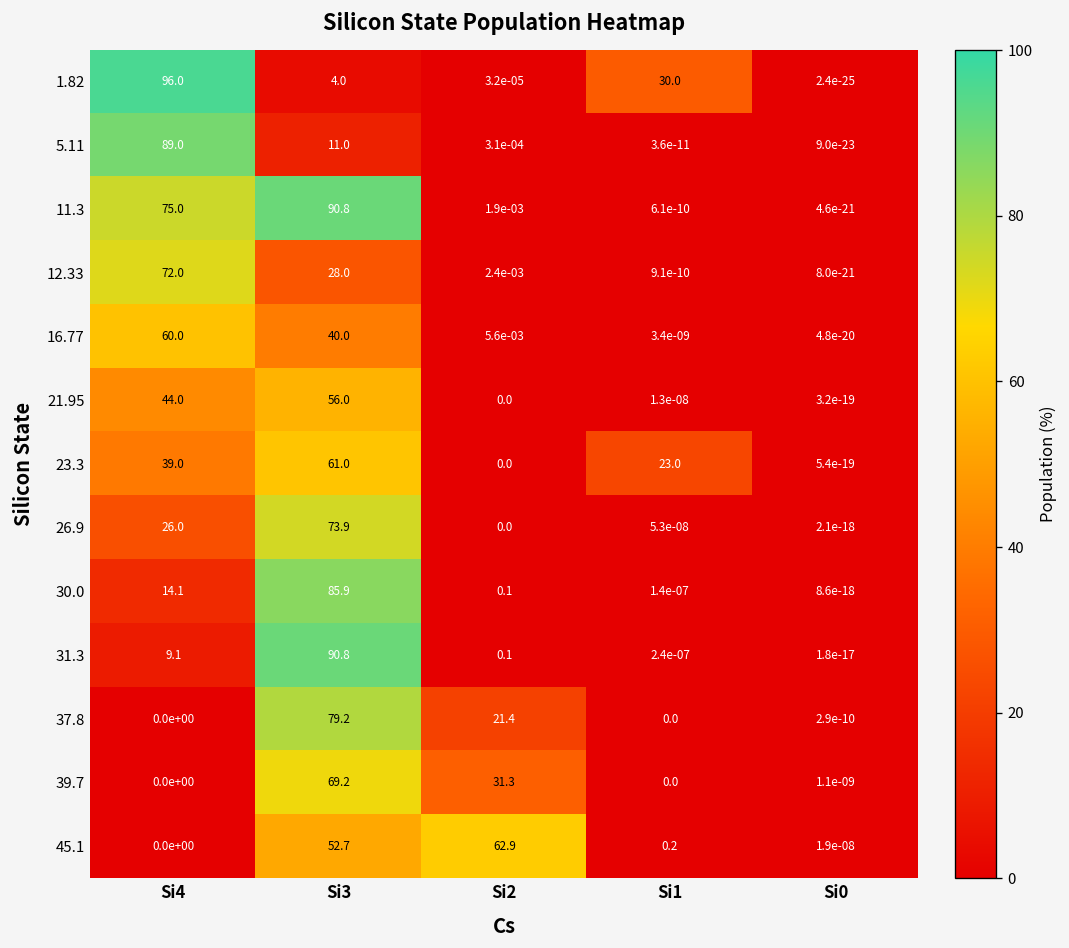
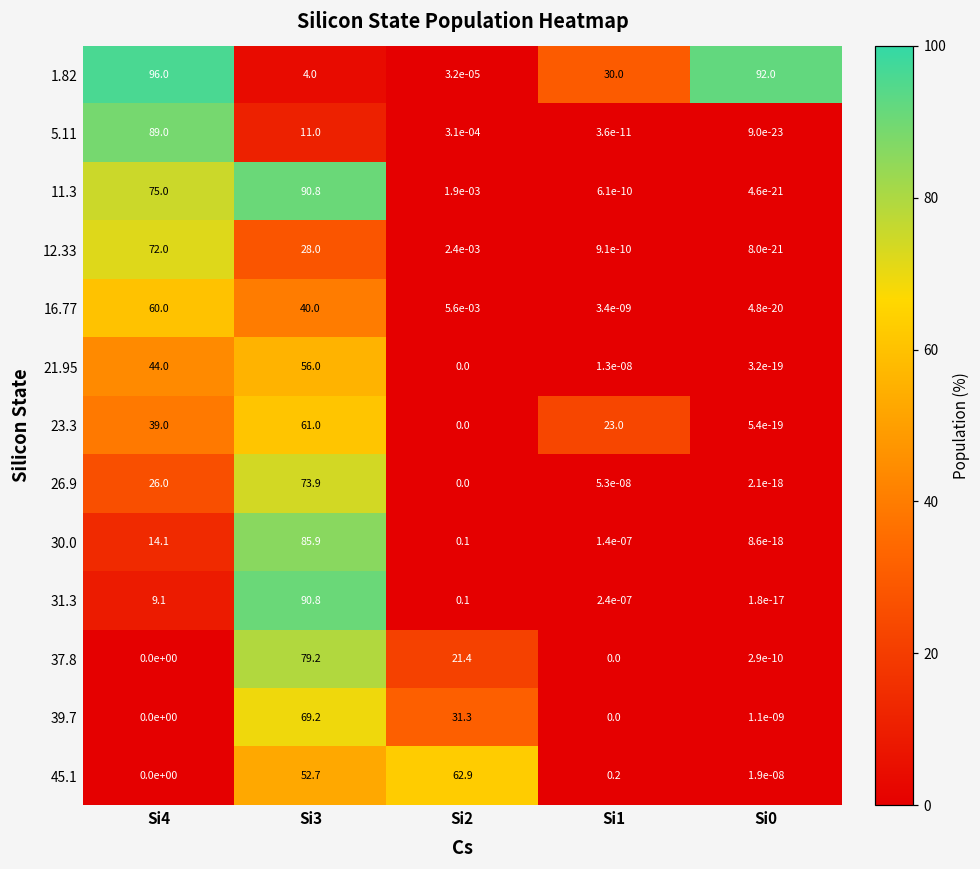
  {
    "1.82": {
      "Si4": "96.0",
      "Si3": "4.0",
      "Si2": "3.2e-05",
      "Si1": "30.0",
-     "Si0": "2.4e-25"
+     "Si0": "92.0"
    },
    "5.11": {
      "Si4": "89.0",
      "Si3": "11.0",
      "Si2": "3.1e-04",
      "Si1": "3.6e-11",
      "Si0": "9.0e-23"
    },
    "11.3": {
      "Si4": "75.0",
      "Si3": "90.8",
      "Si2": "1.9e-03",
      "Si1": "6.1e-10",
      "Si0": "4.6e-21"
    },
    "12.33": {
      "Si4": "72.0",
      "Si3": "28.0",
      "Si2": "2.4e-03",
      "Si1": "9.1e-10",
      "Si0": "8.0e-21"
    },
    "16.77": {
      "Si4": "60.0",
      "Si3": "40.0",
      "Si2": "5.6e-03",
      "Si1": "3.4e-09",
      "Si0": "4.8e-20"
    },
    "21.95": {
      "Si4": "44.0",
      "Si3": "56.0",
      "Si2": "0.0",
      "Si1": "1.3e-08",
      "Si0": "3.2e-19"
    },
    "23.3": {
      "Si4": "39.0",
      "Si3": "61.0",
      "Si2": "0.0",
      "Si1": "23.0",
      "Si0": "5.4e-19"
    },
    "26.9": {
      "Si4": "26.0",
      "Si3": "73.9",
      "Si2": "0.0",
      "Si1": "5.3e-08",
      "Si0": "2.1e-18"
    },
    "30.0": {
      "Si4": "14.1",
      "Si3": "85.9",
      "Si2": "0.1",
      "Si1": "1.4e-07",
      "Si0": "8.6e-18"
    },
    "31.3": {
      "Si4": "9.1",
      "Si3": "90.8",
      "Si2": "0.1",
      "Si1": "2.4e-07",
      "Si0": "1.8e-17"
    },
    "37.8": {
      "Si4": "0.0e+00",
      "Si3": "79.2",
      "Si2": "21.4",
      "Si1": "0.0",
      "Si0": "2.9e-10"
    },
    "39.7": {
      "Si4": "0.0e+00",
      "Si3": "69.2",
      "Si2": "31.3",
      "Si1": "0.0",
      "Si0": "1.1e-09"
    },
    "45.1": {
      "Si4": "0.0e+00",
      "Si3": "52.7",
      "Si2": "62.9",
      "Si1": "0.2",
      "Si0": "1.9e-08"
    }
  }
